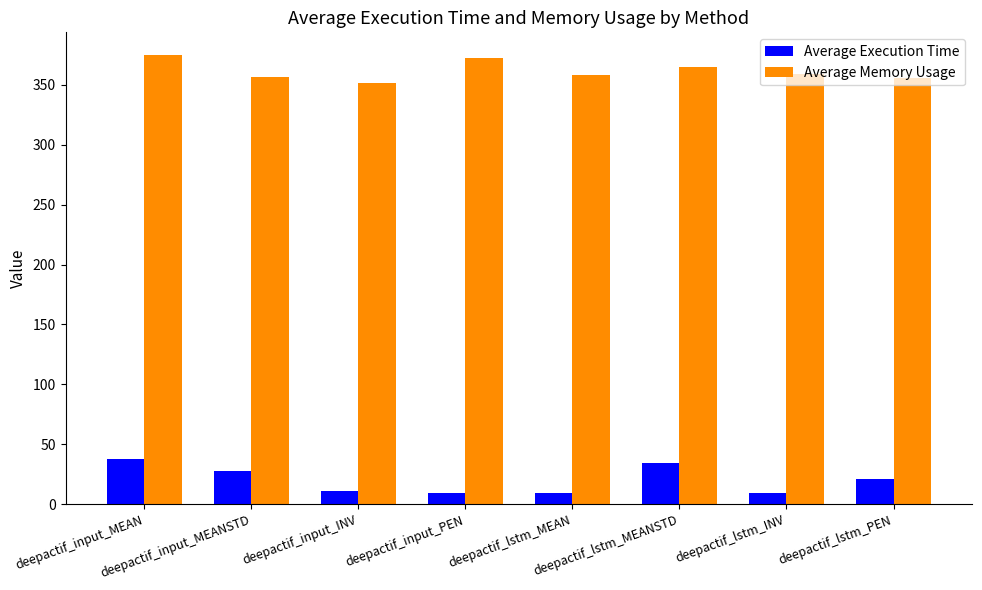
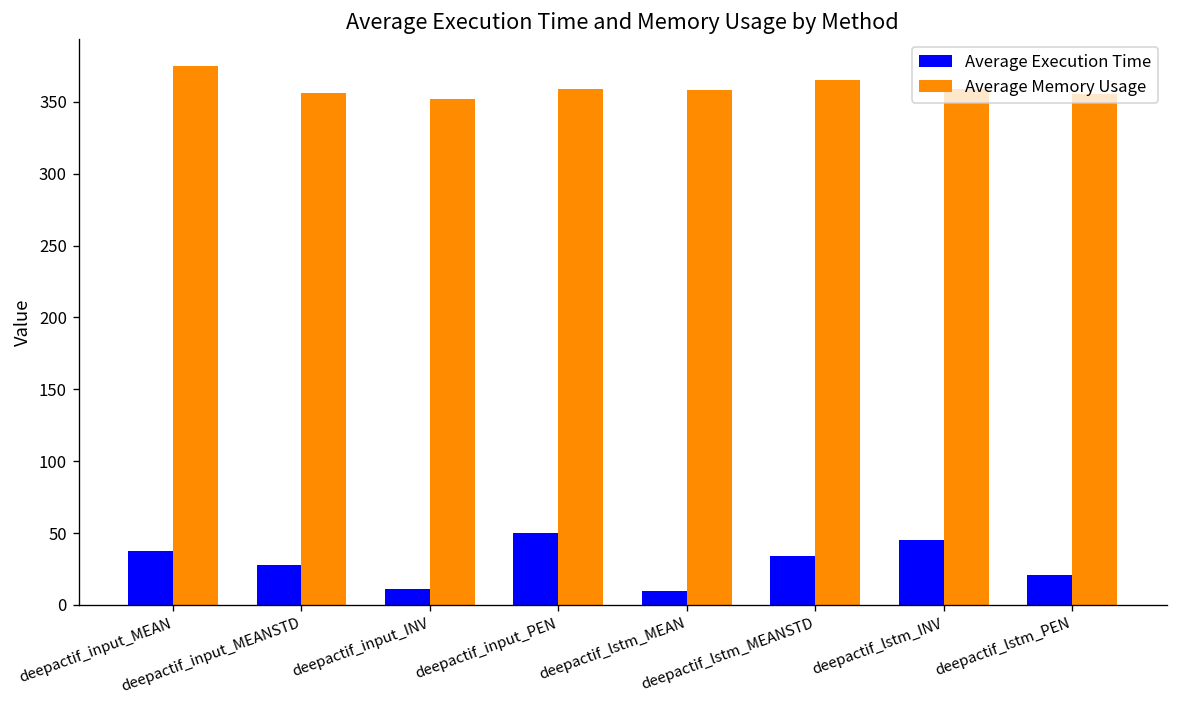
  {
    "Average Execution Time": {
      "deepactif_input_MEAN": 37,
      "deepactif_input_MEANSTD": 28,
      "deepactif_input_INV": 11,
-     "deepactif_input_PEN": 9,
+     "deepactif_input_PEN": 50,
      "deepactif_lstm_MEAN": 10,
      "deepactif_lstm_MEANSTD": 34,
-     "deepactif_lstm_INV": 9,
+     "deepactif_lstm_INV": 45,
      "deepactif_lstm_PEN": 21
    },
    "Average Memory Usage": {
      "deepactif_input_MEAN": 375,
      "deepactif_input_MEANSTD": 356,
      "deepactif_input_INV": 352,
-     "deepactif_input_PEN": 373,
+     "deepactif_input_PEN": 359,
      "deepactif_lstm_MEAN": 358,
      "deepactif_lstm_MEANSTD": 365
    }
  }
